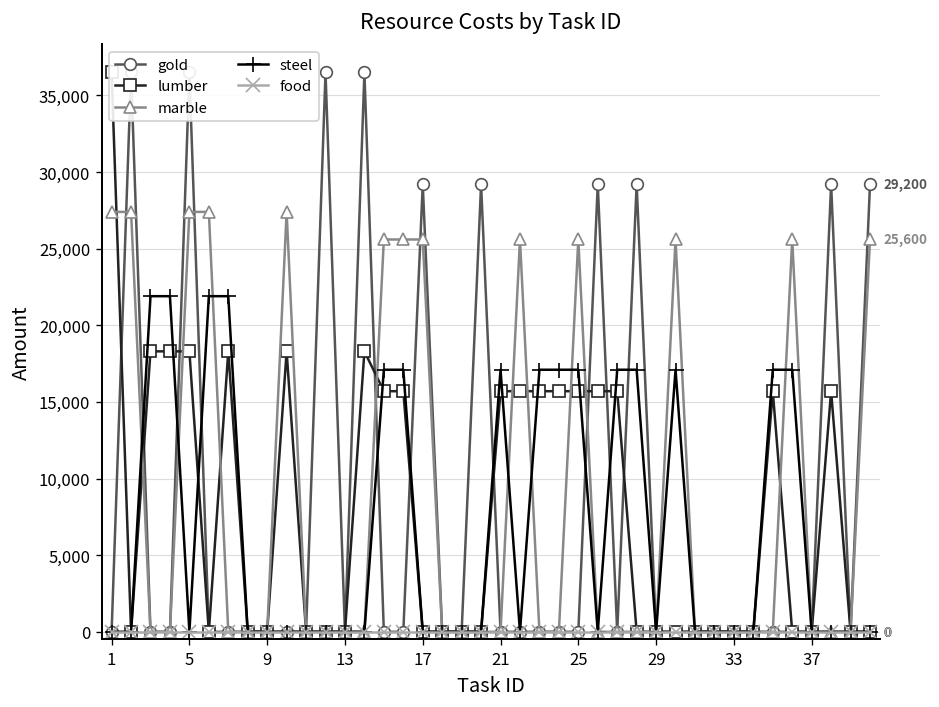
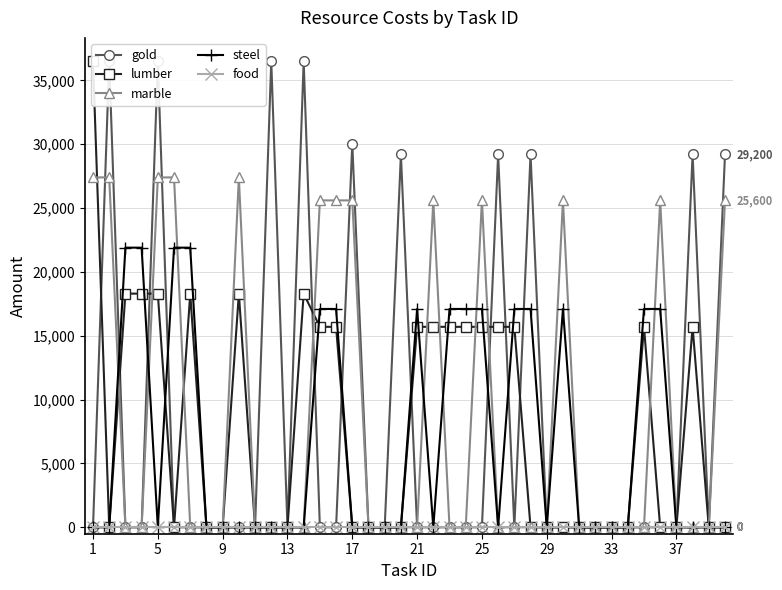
  {
    "gold": {
-     "17": "29,200"
+     "17": "30,000"
    }
  }
